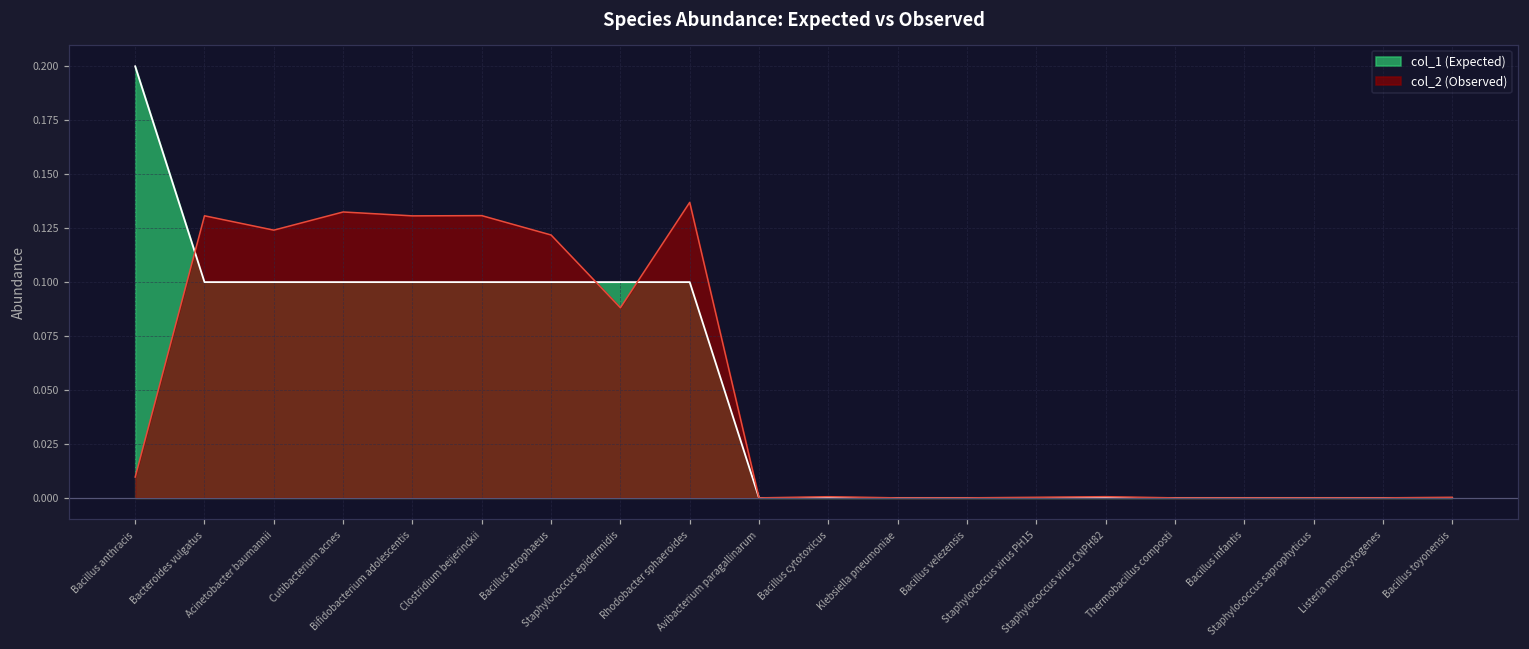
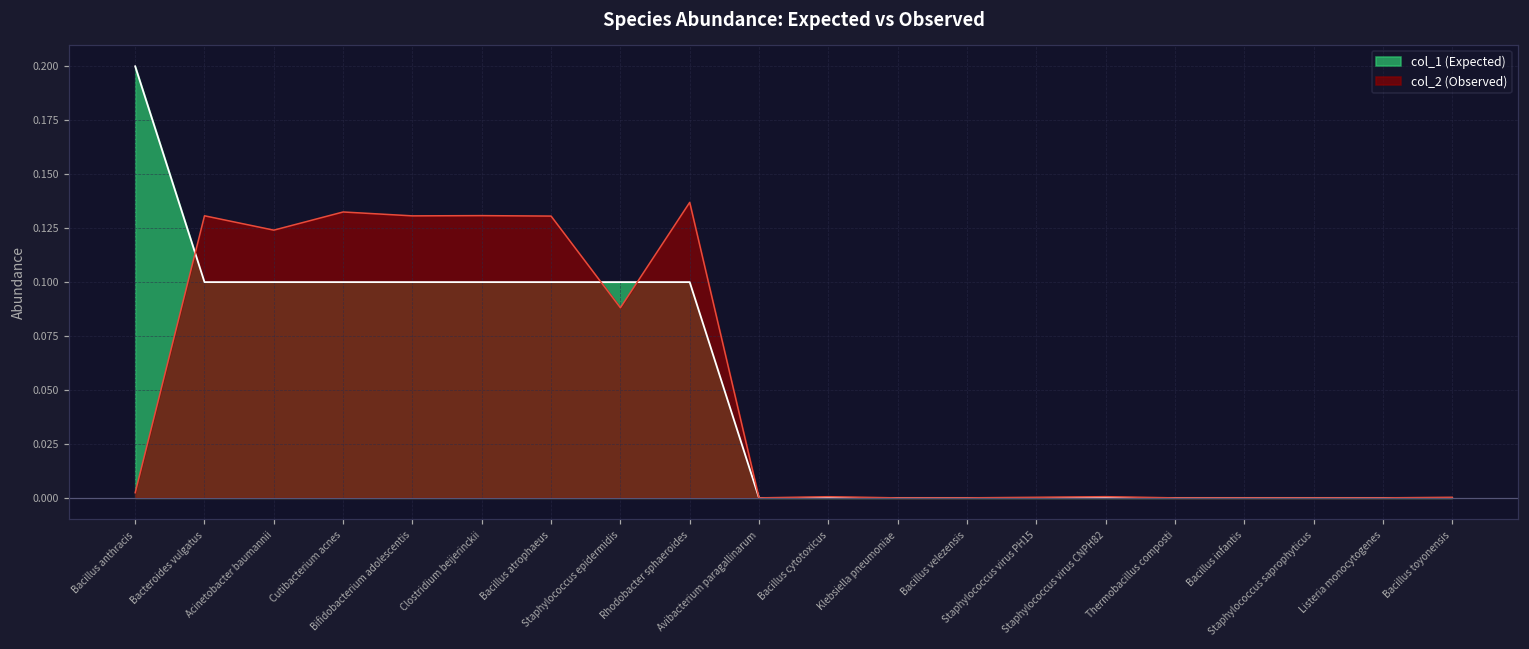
  {
    "col_1 (Expected)": {
      "Bacillus anthracis": 0.200,
      "Bacteroides vulgatus": 0.100,
      "Acinetobacter baumannii": 0.100,
      "Cutibacterium acnes": 0.100,
      "Bifidobacterium adolescentis": 0.100,
      "Clostridium beijerinckii": 0.100,
      "Bacillus atrophaeus": 0.100,
      "Staphylococcus epidermidis": 0.100,
      "Rhodobacter sphaeroides": 0.100
    },
    "col_2 (Observed)": {
-     "Bacillus anthracis": 0.010,
+     "Bacillus anthracis": 0.002,
      "Bacteroides vulgatus": 0.131,
      "Acinetobacter baumannii": 0.124,
      "Cutibacterium acnes": 0.132,
      "Bifidobacterium adolescentis": 0.131,
      "Clostridium beijerinckii": 0.131,
-     "Bacillus atrophaeus": 0.122,
+     "Bacillus atrophaeus": 0.131,
      "Staphylococcus epidermidis": 0.088,
      "Rhodobacter sphaeroides": 0.137
    }
  }
